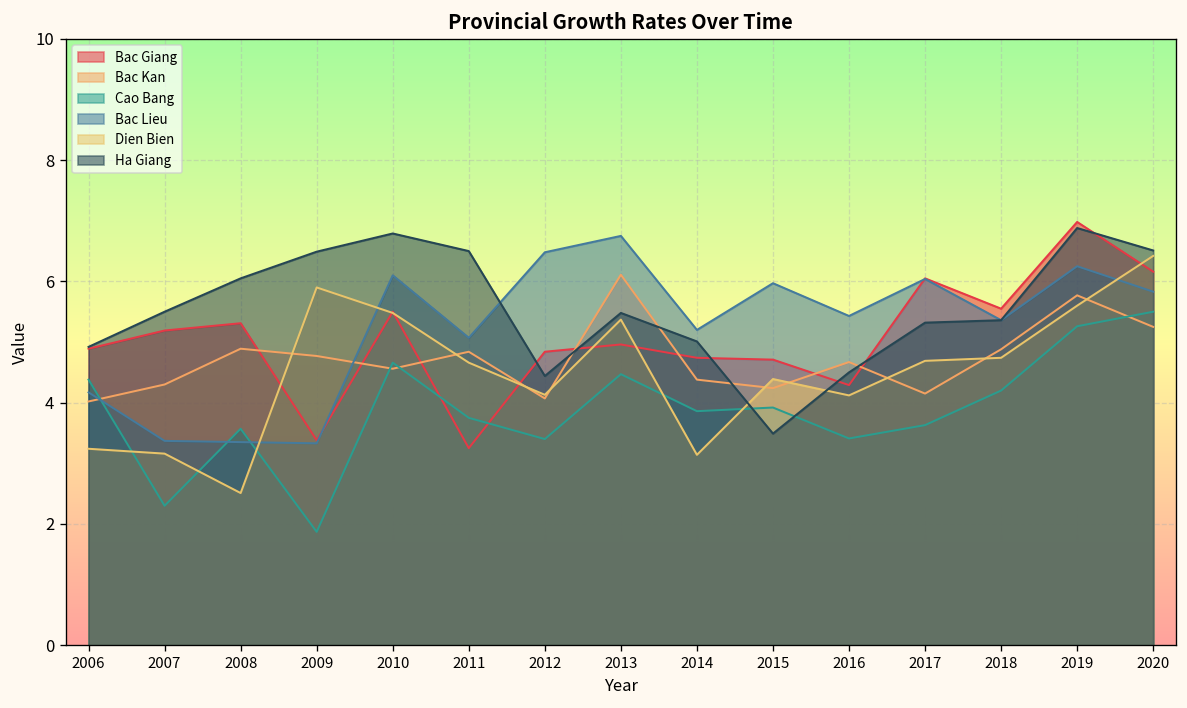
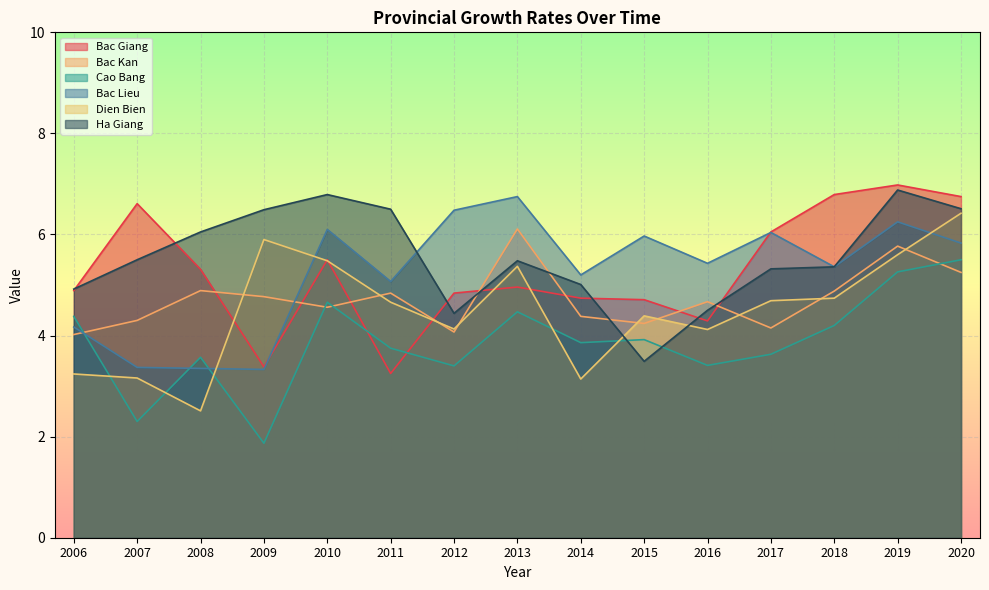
  {
    "Bac Giang": {
-     "2007": 5.2,
+     "2007": 6.6,
      "2008": 5.3,
      "2011": 3.3,
      "2012": 4.8,
      "2013": 5.0,
      "2014": 4.7,
      "2015": 4.7,
      "2016": 4.3,
-     "2018": 5.6,
+     "2018": 6.8,
      "2019": 7.0,
-     "2020": 6.2
+     "2020": 6.8
    },
    "Ha Giang": {
      "2007": 5.5,
      "2008": 6.1,
      "2009": 6.5,
      "2010": 6.8,
      "2011": 6.5,
      "2012": 4.4,
      "2013": 5.5,
      "2014": 5.0,
      "2015": 3.5,
      "2016": 4.5,
      "2017": 5.3,
      "2019": 6.9,
      "2020": 6.5
    }
  }
